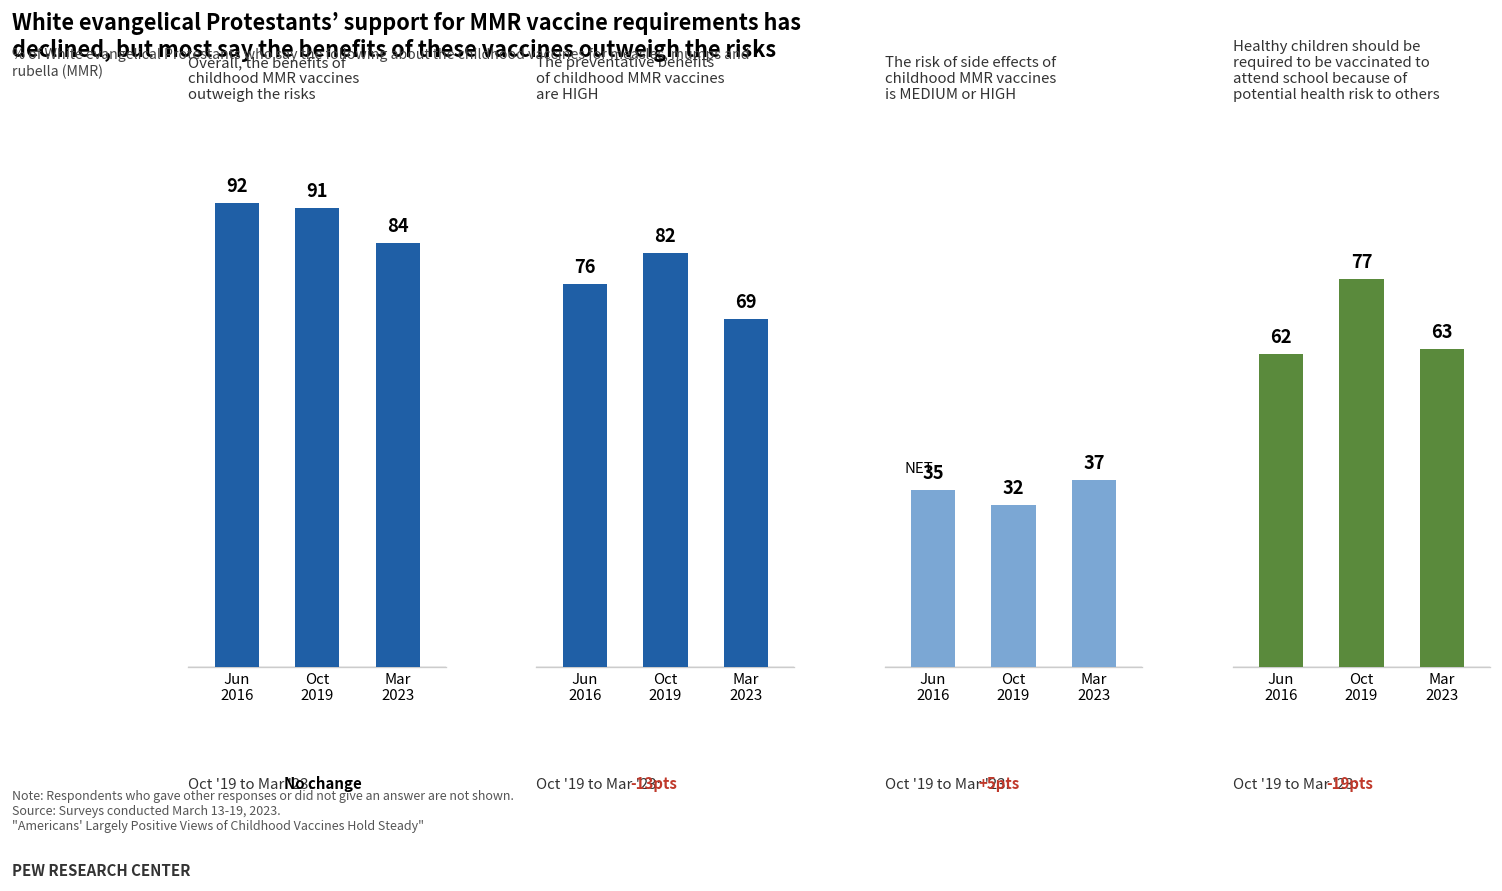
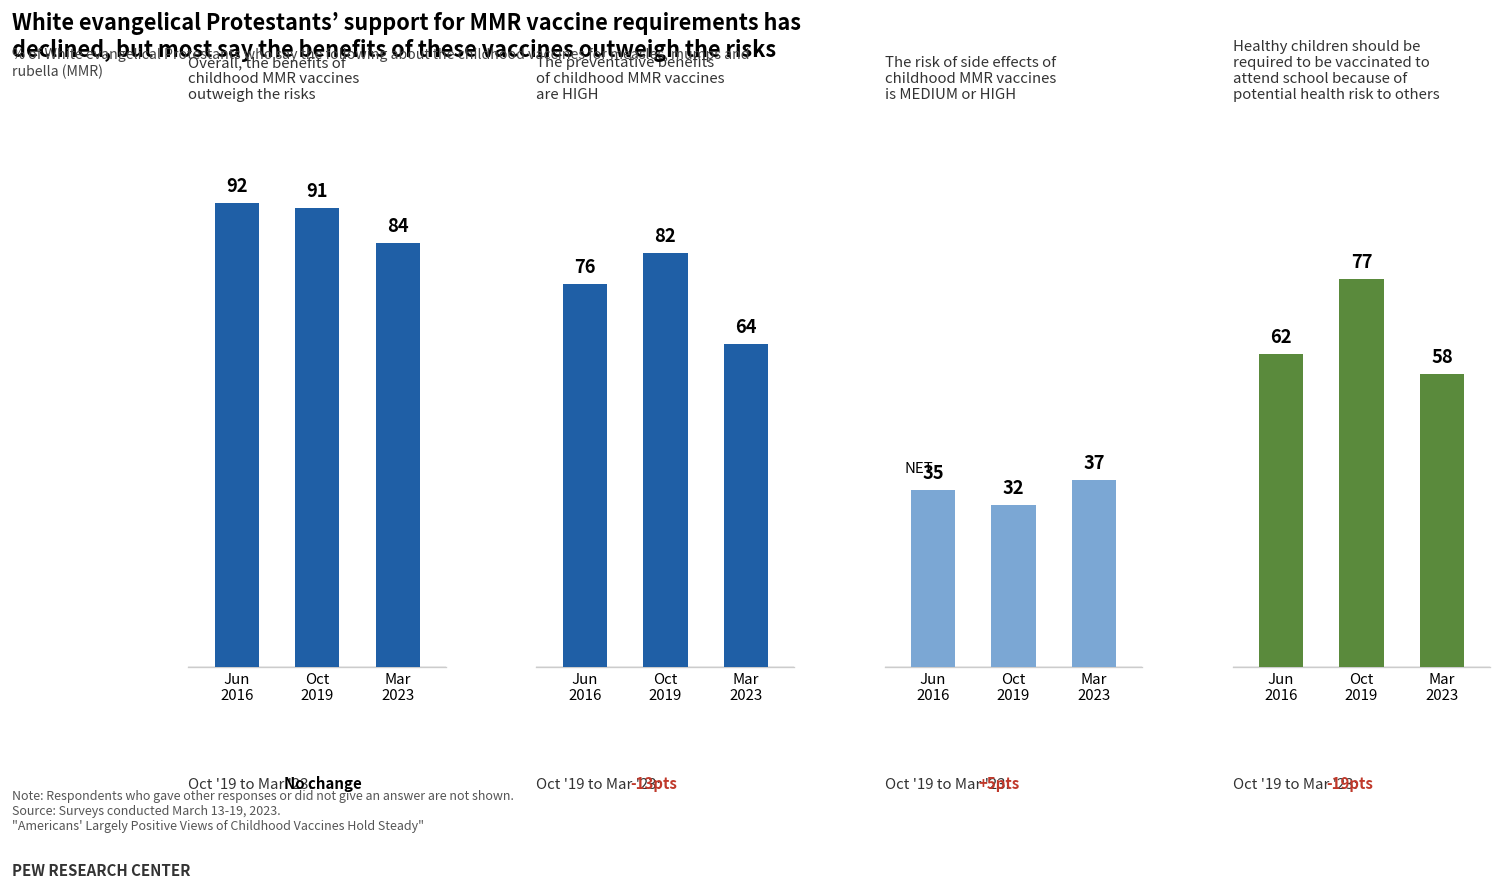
  {
    "Overall, the benefits of childhood MMR vaccines outweigh the risks": {
      "Jun 2016": 92,
      "Oct 2019": 91,
      "Mar 2023": 84
    },
    "The preventative benefits of childhood MMR vaccines are HIGH": {
      "Jun 2016": 76,
      "Oct 2019": 82,
-     "Mar 2023": 69
+     "Mar 2023": 64
    },
    "The risk of side effects of childhood MMR vaccines is MEDIUM or HIGH": {
      "Oct 2019": 32,
      "Mar 2023": 37
    },
    "Healthy children should be required to be vaccinated to attend school because of potential health risk to others": {
      "Jun 2016": 62,
      "Oct 2019": 77,
-     "Mar 2023": 63
+     "Mar 2023": 58
    }
  }
